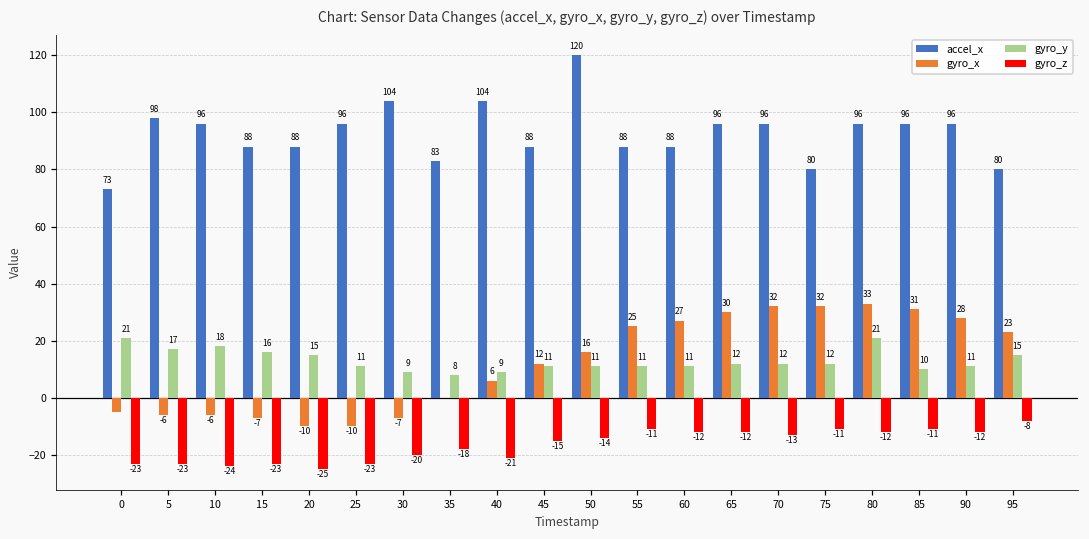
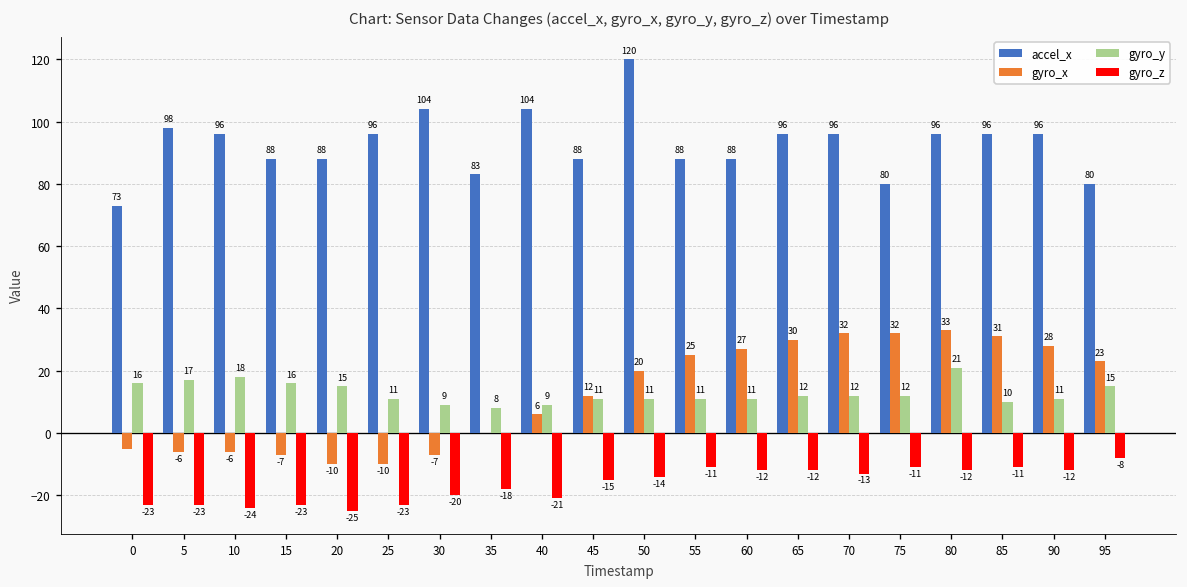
  {
    "accel_x": {
      "0": 73,
      "5": 98,
      "10": 96,
      "15": 88,
      "20": 88,
      "25": 96,
      "30": 104,
      "35": 83,
      "40": 104,
      "45": 88,
      "50": 120,
      "55": 88,
      "60": 88,
      "65": 96,
      "70": 96,
      "75": 80,
      "80": 96,
      "85": 96,
      "90": 96,
      "95": 80
    },
    "gyro_x": {
      "5": -6,
      "10": -6,
      "15": -7,
      "20": -10,
      "25": -10,
      "30": -7,
      "40": 6,
      "45": 12,
-     "50": 16,
+     "50": 20,
      "55": 25,
      "60": 27,
      "65": 30,
      "70": 32,
      "75": 32,
      "80": 33,
      "85": 31,
      "90": 28,
      "95": 23
    },
    "gyro_y": {
-     "0": 21,
+     "0": 16,
      "5": 17,
      "10": 18,
      "15": 16,
      "20": 15,
      "25": 11,
      "30": 9,
      "35": 8,
      "40": 9,
      "45": 11,
      "50": 11,
      "55": 11,
      "60": 11,
      "65": 12,
      "70": 12,
      "75": 12,
      "80": 21,
      "85": 10,
      "90": 11,
      "95": 15
    },
    "gyro_z": {
      "0": -23,
      "5": -23,
      "10": -24,
      "15": -23,
      "20": -25,
      "25": -23,
      "30": -20,
      "35": -18,
      "40": -21,
      "45": -15,
      "50": -14,
      "55": -11,
      "60": -12,
      "65": -12,
      "70": -13,
      "75": -11,
      "80": -12,
      "85": -11,
      "90": -12,
      "95": -8
    }
  }
